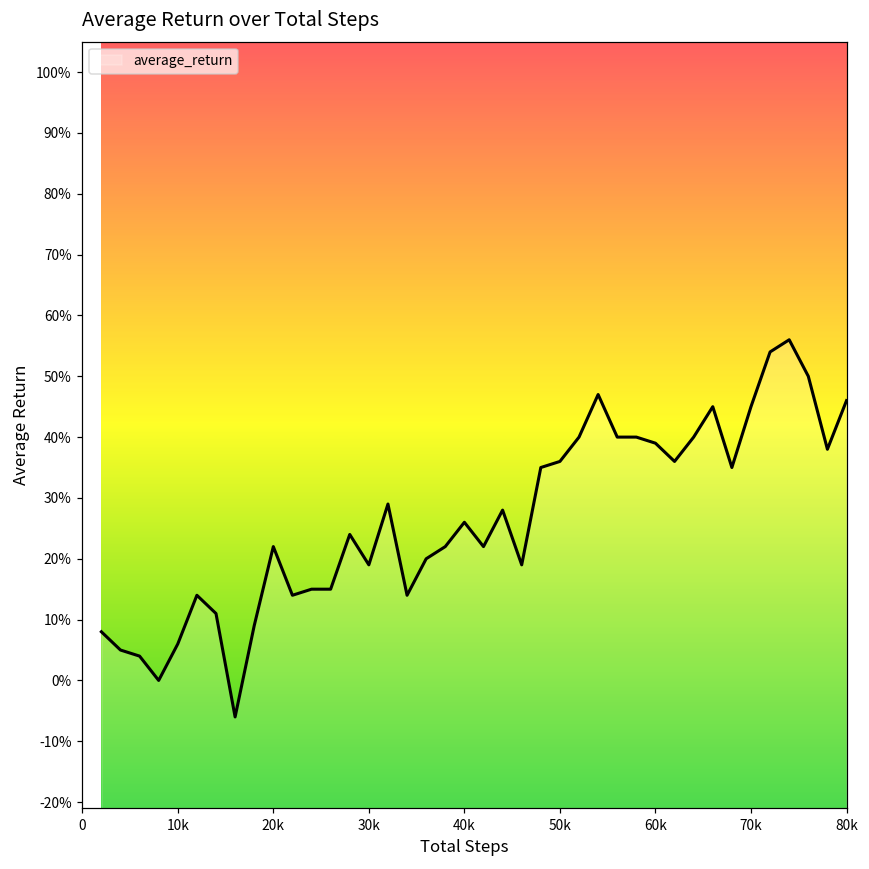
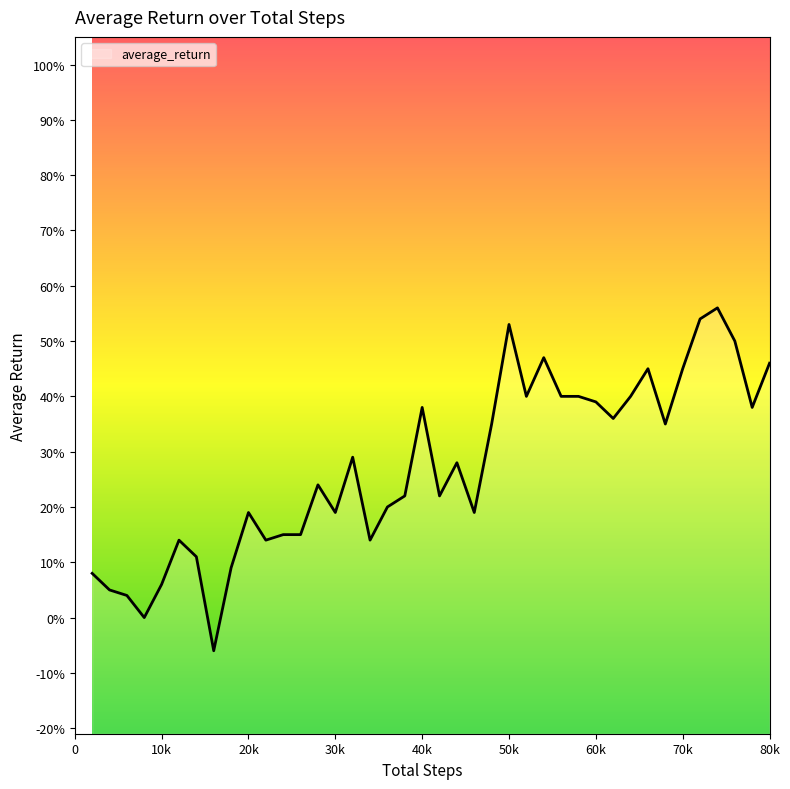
  {
    "10k": "6%",
-   "20k": "22%",
+   "20k": "19%",
    "30k": "19%",
-   "40k": "26%",
-   "50k": "36%",
+   "40k": "38%",
+   "50k": "53%",
    "60k": "39%",
    "70k": "45%",
    "80k": "46%"
  }
